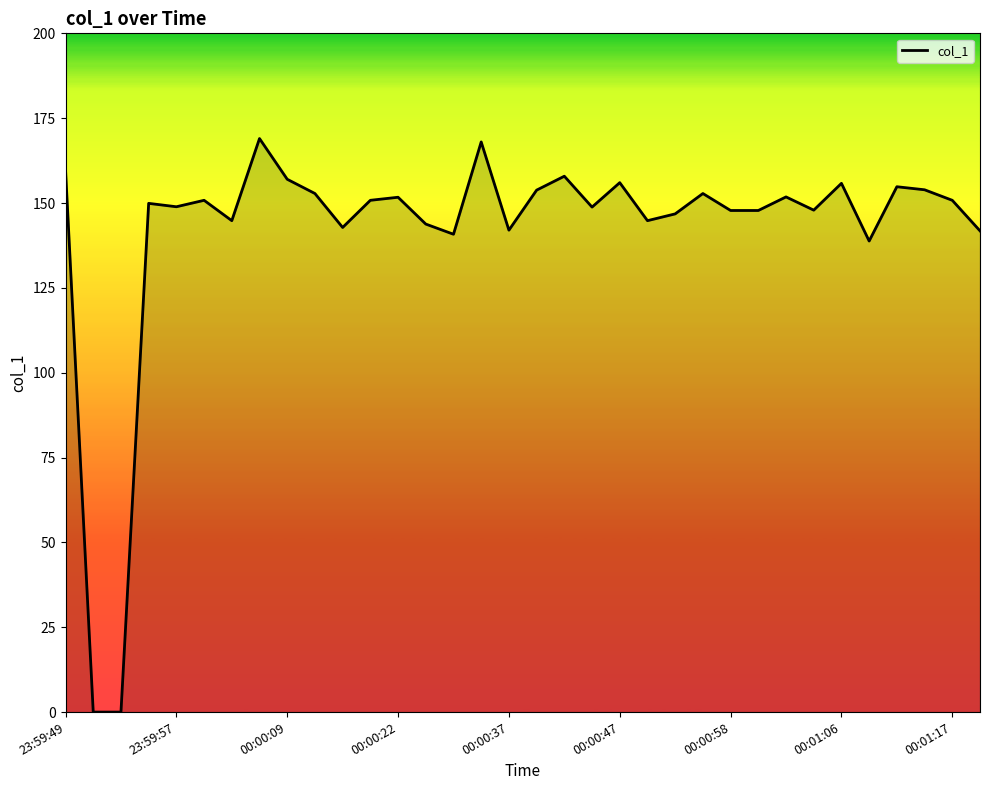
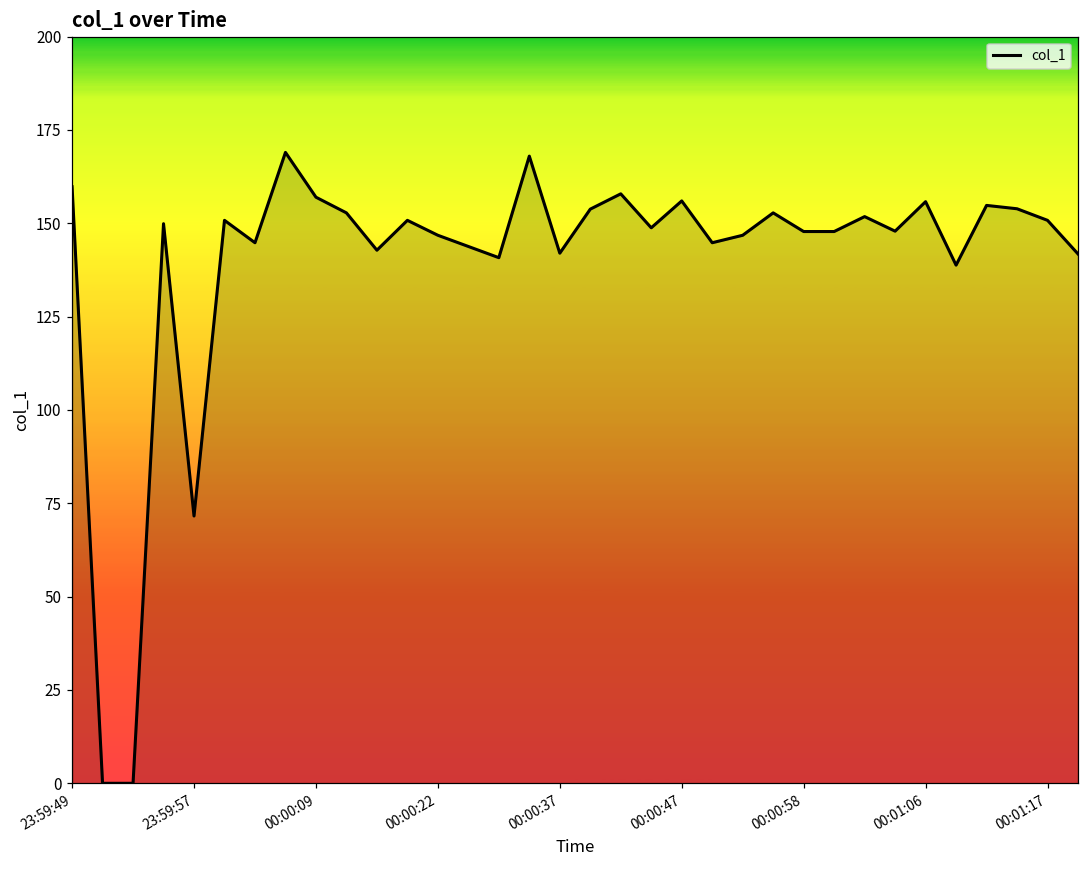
  {
    "23:59:49": 160,
-   "23:59:57": 149,
+   "23:59:57": 72,
    "00:00:09": 157,
-   "00:00:22": 152,
+   "00:00:22": 147,
    "00:00:37": 142,
    "00:00:47": 156,
    "00:00:58": 148,
    "00:01:06": 156,
    "00:01:17": 151
  }
